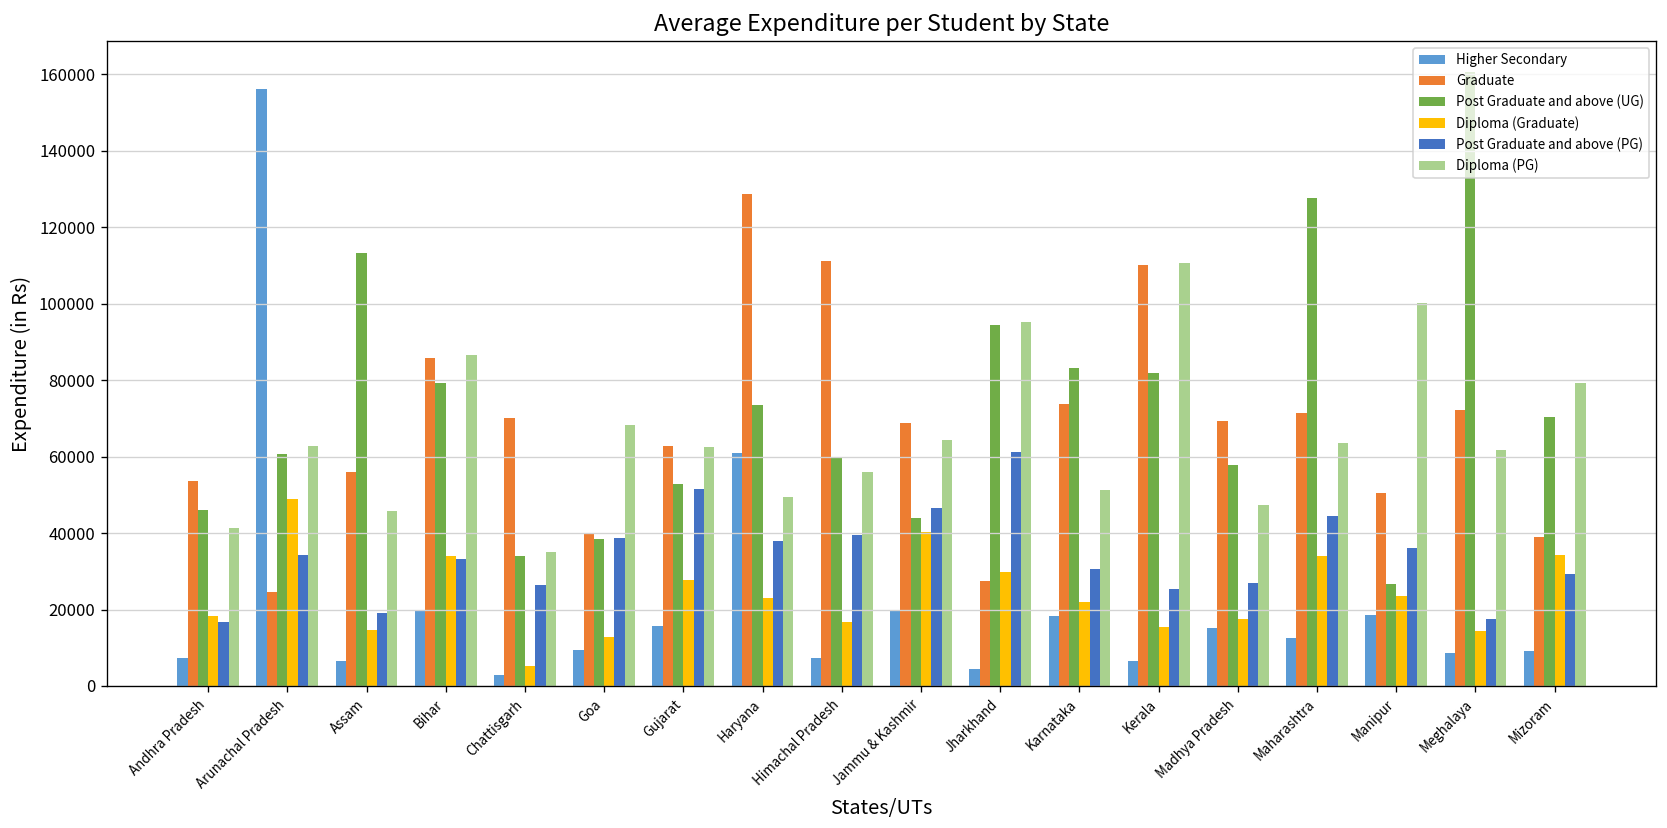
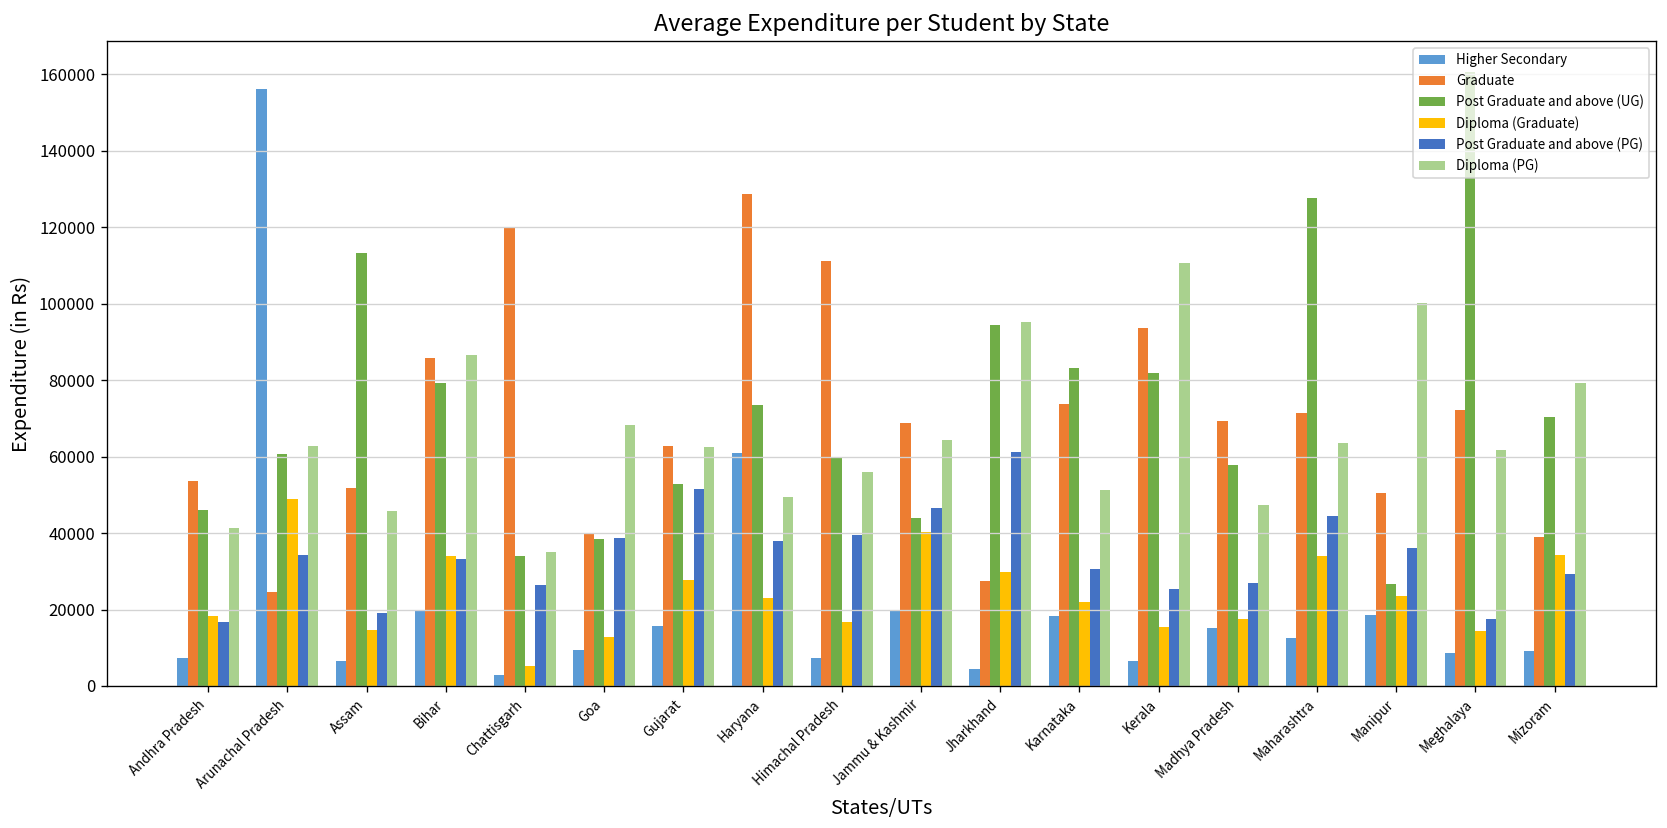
  {
    "Graduate": {
      "Andhra Pradesh": 54000,
      "Arunachal Pradesh": 25000,
-     "Assam": 56000,
+     "Assam": 52000,
      "Bihar": 86000,
-     "Chattisgarh": 70000,
+     "Chattisgarh": 120000,
      "Goa": 40000,
      "Gujarat": 63000,
      "Haryana": 129000,
      "Himachal Pradesh": 111000,
      "Jammu & Kashmir": 69000,
      "Jharkhand": 27000,
      "Karnataka": 74000,
-     "Kerala": 110000,
+     "Kerala": 94000,
      "Madhya Pradesh": 69000,
      "Maharashtra": 71000,
      "Manipur": 50000,
      "Meghalaya": 72000,
      "Mizoram": 39000
    },
    "Post Graduate and above (UG)": {
      "Andhra Pradesh": 46000,
      "Arunachal Pradesh": 61000,
      "Assam": 113000,
      "Bihar": 79000,
      "Chattisgarh": 34000,
      "Goa": 38000,
      "Gujarat": 53000,
      "Haryana": 74000,
      "Himachal Pradesh": 60000,
      "Jammu & Kashmir": 44000,
      "Jharkhand": 94000,
      "Karnataka": 83000,
      "Kerala": 82000,
      "Madhya Pradesh": 58000,
      "Maharashtra": 128000,
      "Manipur": 27000,
      "Mizoram": 70000
    },
    "Diploma (Graduate)": {
      "Andhra Pradesh": 18000,
      "Arunachal Pradesh": 49000,
      "Assam": 15000,
      "Bihar": 34000,
      "Chattisgarh": 5000,
      "Goa": 13000,
      "Gujarat": 28000,
      "Haryana": 23000,
      "Himachal Pradesh": 17000,
      "Jammu & Kashmir": 40000,
      "Jharkhand": 30000,
      "Karnataka": 22000,
      "Kerala": 16000,
      "Madhya Pradesh": 17000,
      "Maharashtra": 34000,
      "Manipur": 24000,
      "Meghalaya": 14000,
      "Mizoram": 34000
    },
    "Diploma (PG)": {
      "Andhra Pradesh": 41000,
      "Arunachal Pradesh": 63000,
      "Assam": 46000,
      "Bihar": 87000,
      "Chattisgarh": 35000,
      "Goa": 68000,
      "Gujarat": 62000,
      "Haryana": 49000,
      "Himachal Pradesh": 56000,
      "Jammu & Kashmir": 64000,
      "Jharkhand": 95000,
      "Karnataka": 51000,
      "Kerala": 111000,
      "Madhya Pradesh": 47000,
      "Maharashtra": 64000,
      "Manipur": 100000,
      "Meghalaya": 62000,
      "Mizoram": 79000
    }
  }
